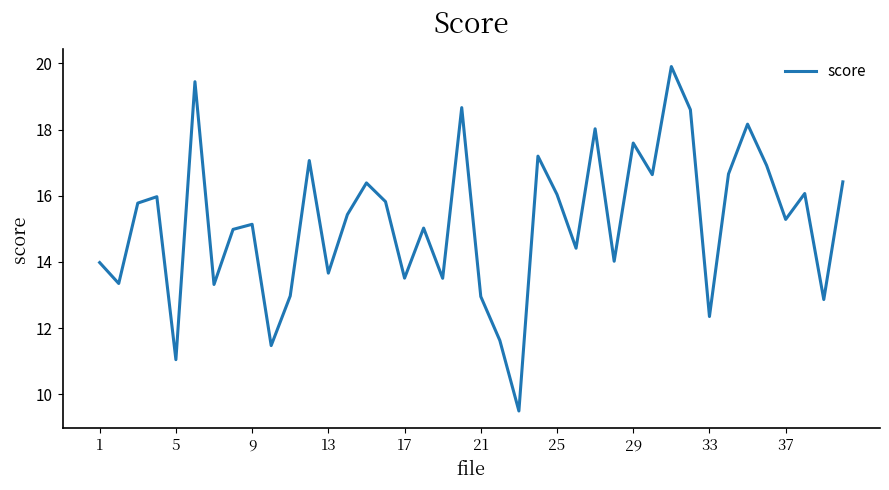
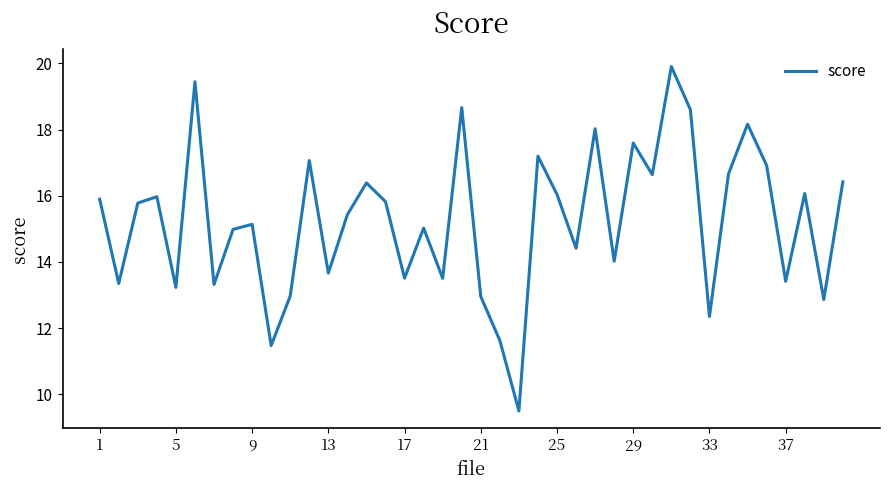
  {
-   "1": 14.0,
-   "5": 11.0,
+   "1": 15.9,
+   "5": 13.2,
    "9": 15.1,
    "13": 13.7,
    "17": 13.5,
    "21": 13.0,
    "25": 16.0,
    "29": 17.6,
    "33": 12.4,
-   "37": 15.3
+   "37": 13.4
  }
